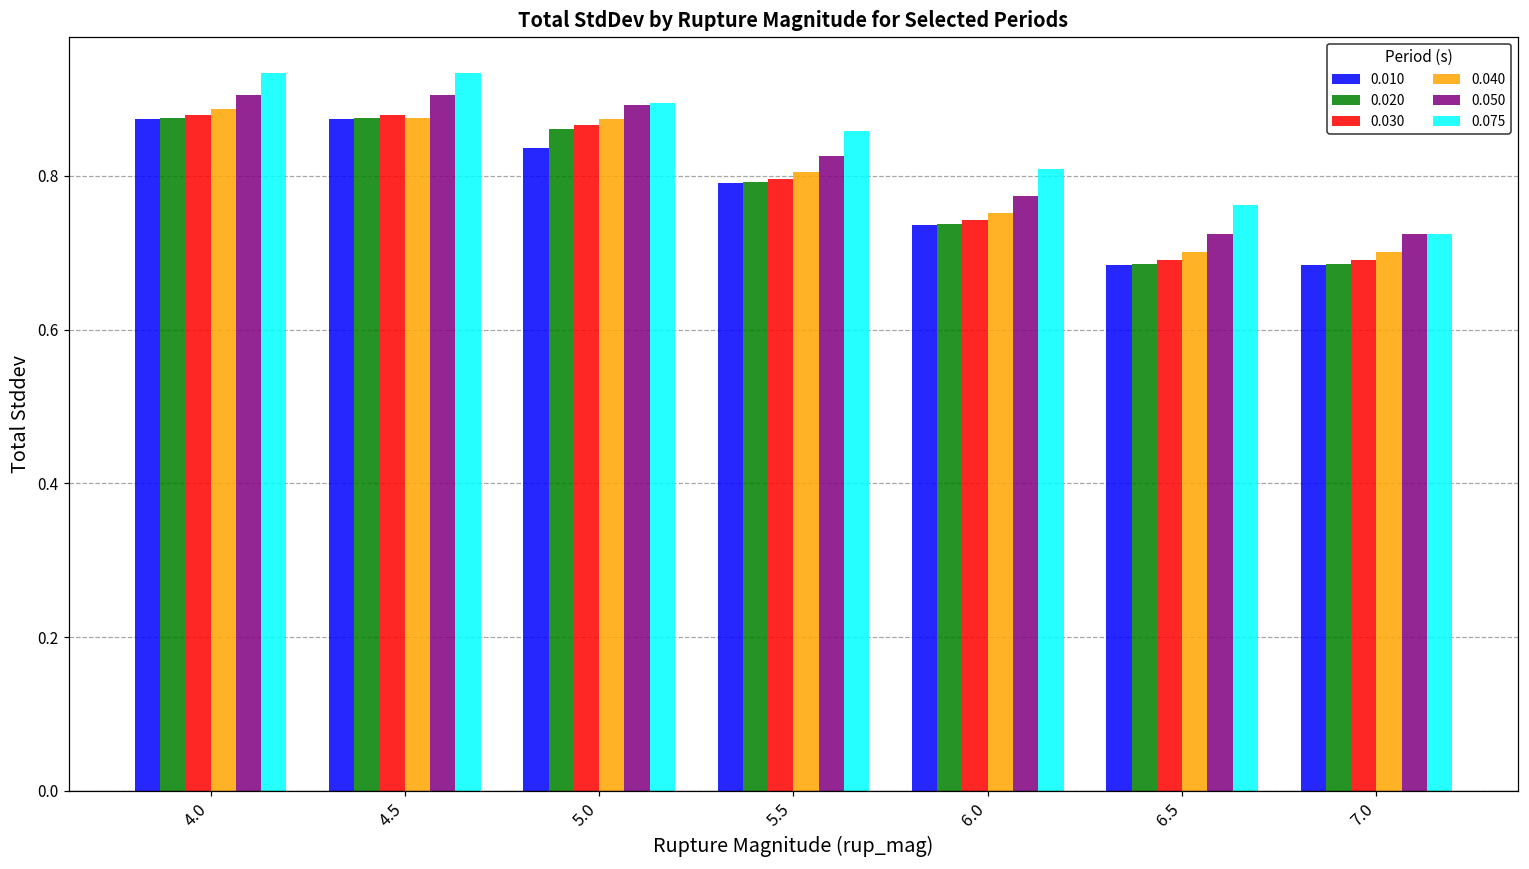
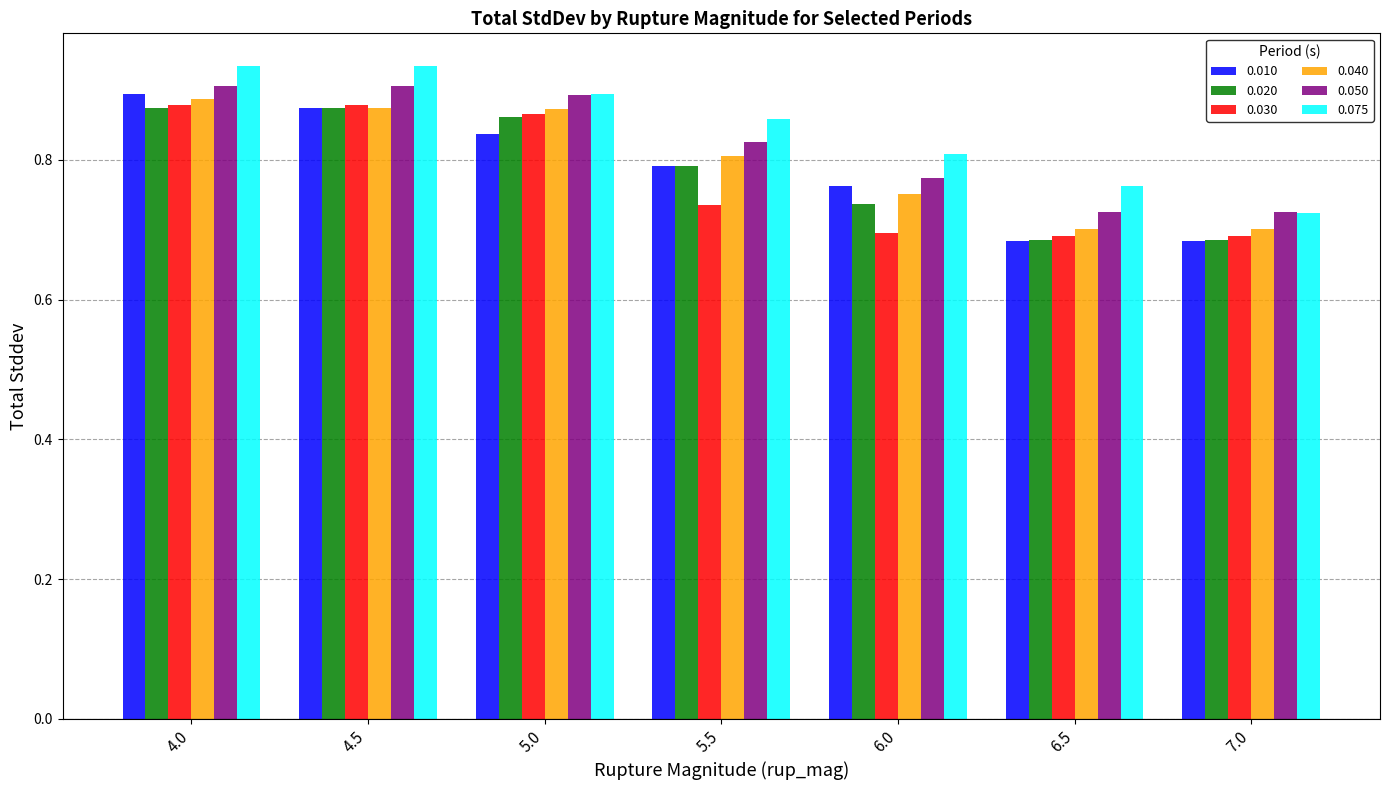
  {
    "0.010": {
-     "4.0": 0.87,
+     "4.0": 0.89,
      "4.5": 0.87,
      "5.0": 0.84,
      "5.5": 0.79,
-     "6.0": 0.74,
+     "6.0": 0.76,
      "6.5": 0.68,
      "7.0": 0.68
    },
    "0.020": {
      "4.0": 0.87,
      "4.5": 0.87,
      "5.0": 0.86,
      "5.5": 0.79,
      "6.0": 0.74,
      "6.5": 0.68,
      "7.0": 0.68
    },
    "0.030": {
      "4.0": 0.88,
      "4.5": 0.88,
      "5.0": 0.87,
-     "5.5": 0.80,
-     "6.0": 0.74,
+     "5.5": 0.74,
+     "6.0": 0.70,
      "6.5": 0.69,
      "7.0": 0.69
    },
    "0.040": {
      "4.0": 0.89,
      "4.5": 0.87,
      "5.0": 0.87,
      "5.5": 0.80,
      "6.0": 0.75,
      "6.5": 0.70,
      "7.0": 0.70
    },
    "0.050": {
      "4.0": 0.91,
      "4.5": 0.91,
      "5.0": 0.89,
      "5.5": 0.83,
      "6.0": 0.77,
      "6.5": 0.72,
      "7.0": 0.72
    },
    "0.075": {
      "4.0": 0.93,
      "4.5": 0.93,
      "5.0": 0.89,
      "5.5": 0.86,
      "6.0": 0.81,
      "6.5": 0.76,
      "7.0": 0.72
    }
  }
